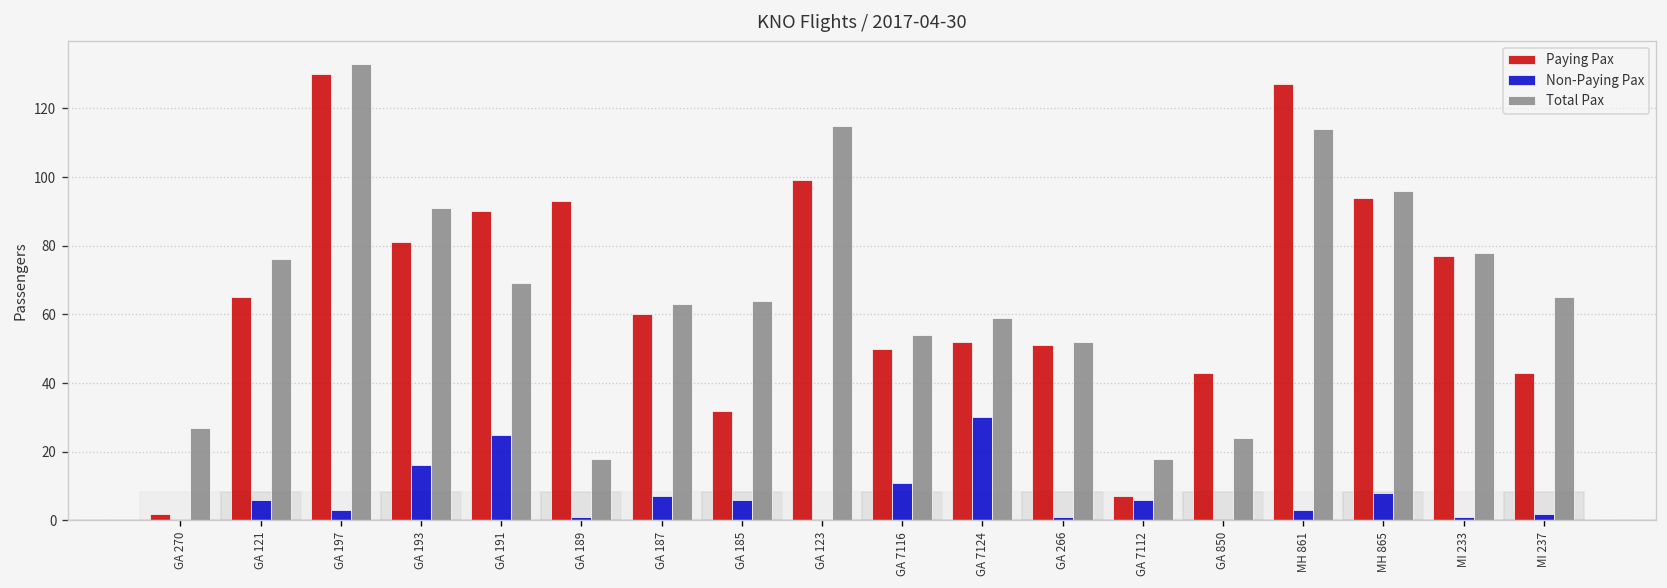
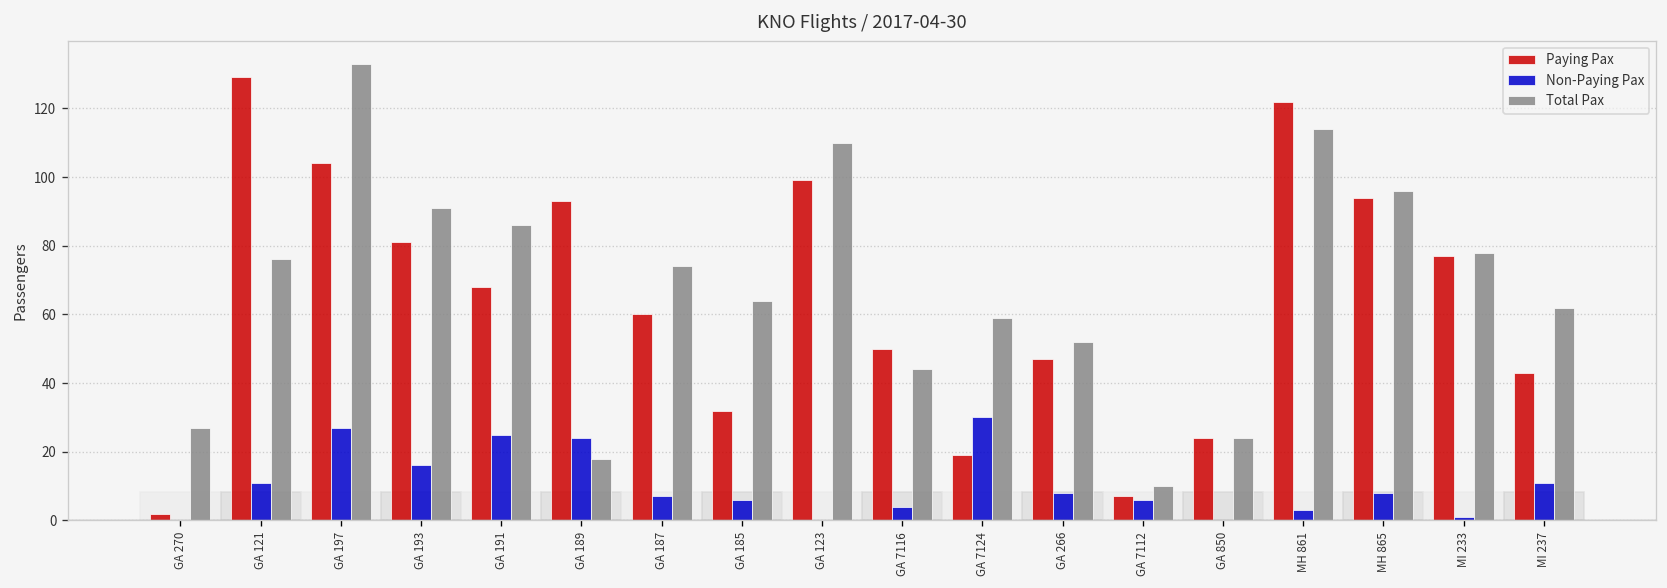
  {
    "Paying Pax": {
      "GA 270": 2,
-     "GA 121": 65,
-     "GA 197": 130,
+     "GA 121": 129,
+     "GA 197": 104,
      "GA 193": 81,
-     "GA 191": 90,
+     "GA 191": 68,
      "GA 189": 93,
      "GA 187": 60,
      "GA 185": 32,
      "GA 123": 99,
      "GA 7116": 50,
-     "GA 7124": 52,
-     "GA 266": 51,
+     "GA 7124": 19,
+     "GA 266": 47,
      "GA 7112": 7,
-     "GA 850": 43,
-     "MH 861": 127,
+     "GA 850": 24,
+     "MH 861": 122,
      "MH 865": 94,
      "MI 233": 77,
      "MI 237": 43
    },
    "Non-Paying Pax": {
      "GA 270": 0,
-     "GA 121": 6,
-     "GA 197": 3,
+     "GA 121": 11,
+     "GA 197": 27,
      "GA 193": 16,
      "GA 191": 25,
-     "GA 189": 1,
+     "GA 189": 24,
      "GA 187": 7,
      "GA 185": 6,
      "GA 123": 0,
-     "GA 7116": 11,
+     "GA 7116": 4,
      "GA 7124": 30,
-     "GA 266": 1,
+     "GA 266": 8,
      "GA 7112": 6,
      "GA 850": 0,
      "MH 861": 3,
      "MH 865": 8,
      "MI 233": 1,
-     "MI 237": 2
+     "MI 237": 11
    },
    "Total Pax": {
      "GA 270": 27,
      "GA 121": 76,
      "GA 197": 133,
      "GA 193": 91,
-     "GA 191": 69,
+     "GA 191": 86,
      "GA 189": 18,
-     "GA 187": 63,
+     "GA 187": 74,
      "GA 185": 64,
-     "GA 123": 115,
-     "GA 7116": 54,
+     "GA 123": 110,
+     "GA 7116": 44,
      "GA 7124": 59,
      "GA 266": 52,
-     "GA 7112": 18,
+     "GA 7112": 10,
      "GA 850": 24,
      "MH 861": 114,
      "MH 865": 96,
      "MI 233": 78,
-     "MI 237": 65
+     "MI 237": 62
    }
  }
